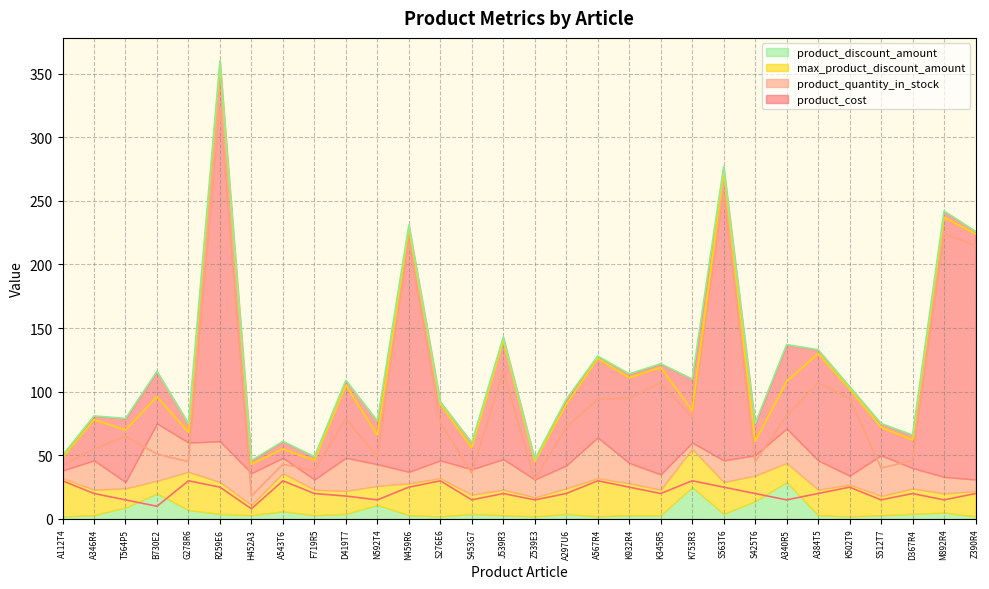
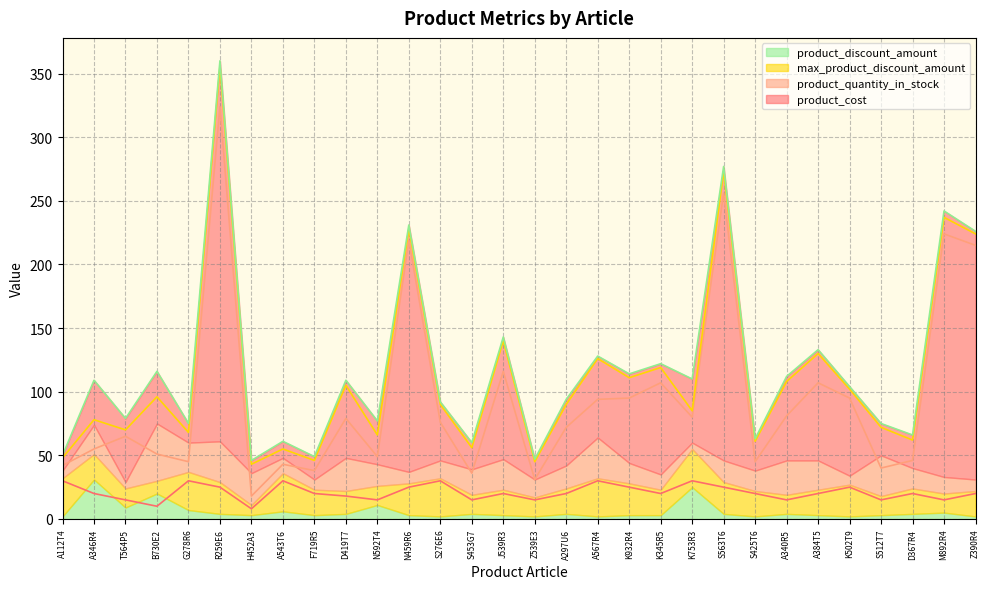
  {
    "product_discount_amount": {
      "А112Т4": 2,
-     "A346R4": 3,
+     "A346R4": 31,
      "T564P5": 9,
      "B730E2": 20,
      "G278R6": 7,
      "R259E6": 4,
      "H452A3": 3,
      "A543T6": 6,
      "F719R5": 3,
      "D419T7": 4,
      "N592T4": 11,
      "N459R6": 3,
      "S276E6": 2,
      "S453G7": 4,
      "J539R3": 3,
      "Z539E3": 2,
      "A297U6": 4,
      "A567R4": 2,
      "K932R4": 3,
      "K345R5": 3,
      "K753R3": 25,
      "S563T6": 4,
-     "S425T6": 14,
-     "A340R5": 29,
+     "S425T6": 2,
+     "A340R5": 4,
      "A384T5": 3,
      "K502T9": 2,
      "S512T7": 3,
      "D367R4": 4,
      "M892R4": 5,
      "Z390R4": 2
    }
  }
